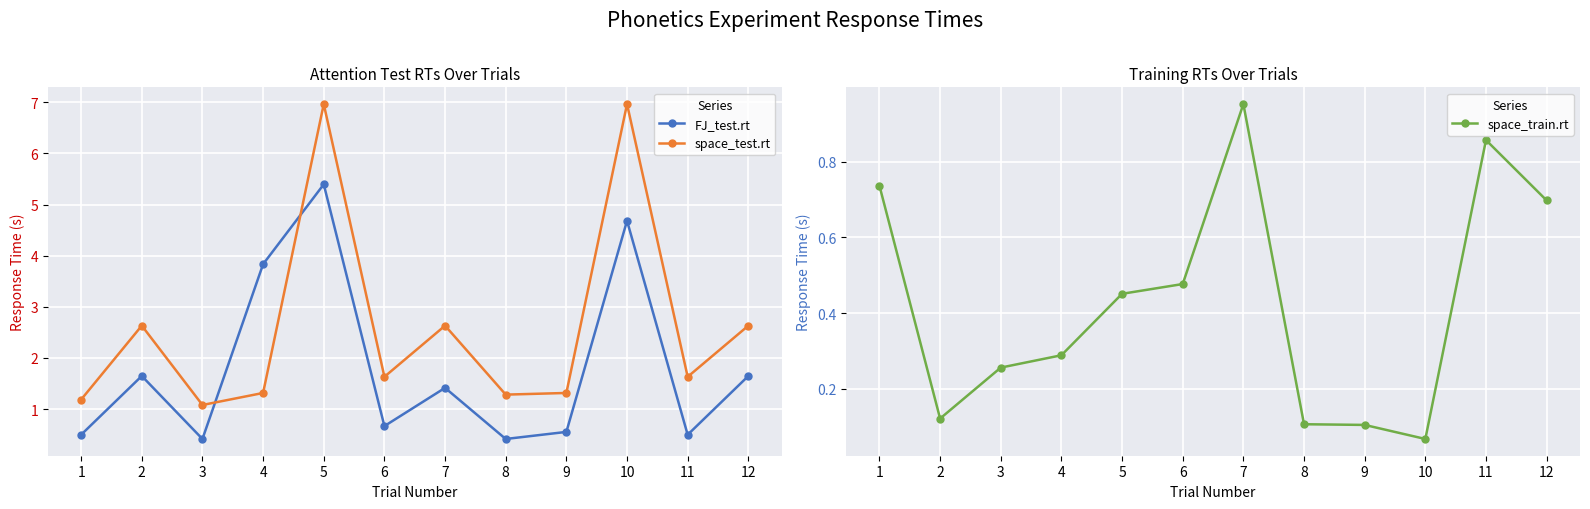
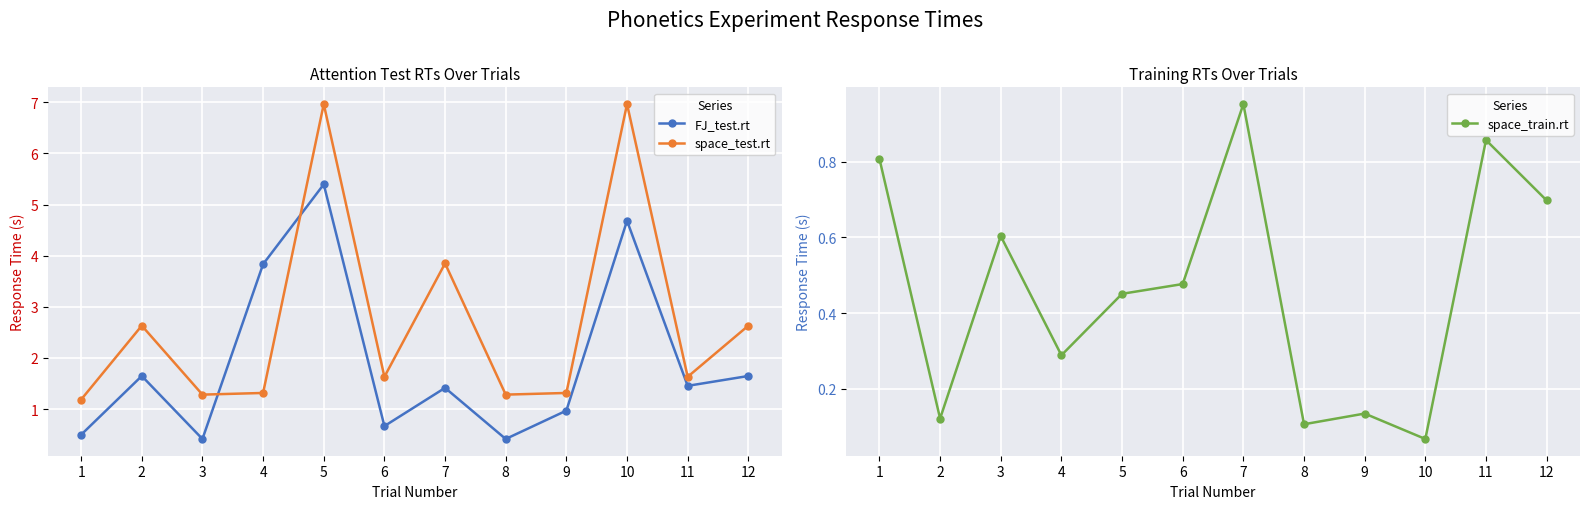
  {
    "Attention Test RTs Over Trials": {
      "FJ_test.rt": {
        "1": 0.5,
        "2": 1.6,
        "3": 0.4,
        "4": 3.8,
        "5": 5.4,
        "6": 0.7,
        "7": 1.4,
        "8": 0.4,
-       "9": 0.6,
+       "9": 1.0,
        "10": 4.7,
-       "11": 0.5,
+       "11": 1.5,
        "12": 1.6
      },
      "space_test.rt": {
        "1": 1.2,
        "2": 2.6,
-       "3": 1.1,
+       "3": 1.3,
        "4": 1.3,
        "5": 7.0,
        "6": 1.6,
-       "7": 2.6,
+       "7": 3.8,
        "8": 1.3,
        "9": 1.3,
        "10": 7.0,
        "11": 1.6,
        "12": 2.6
      }
    },
    "Training RTs Over Trials": {
-     "1": 0.74,
+     "1": 0.81,
      "2": 0.12,
-     "3": 0.26,
+     "3": 0.60,
      "4": 0.29,
      "5": 0.45,
      "6": 0.48,
      "7": 0.95,
      "8": 0.11,
-     "9": 0.10,
+     "9": 0.13,
      "10": 0.07,
      "11": 0.86,
      "12": 0.70
    }
  }
